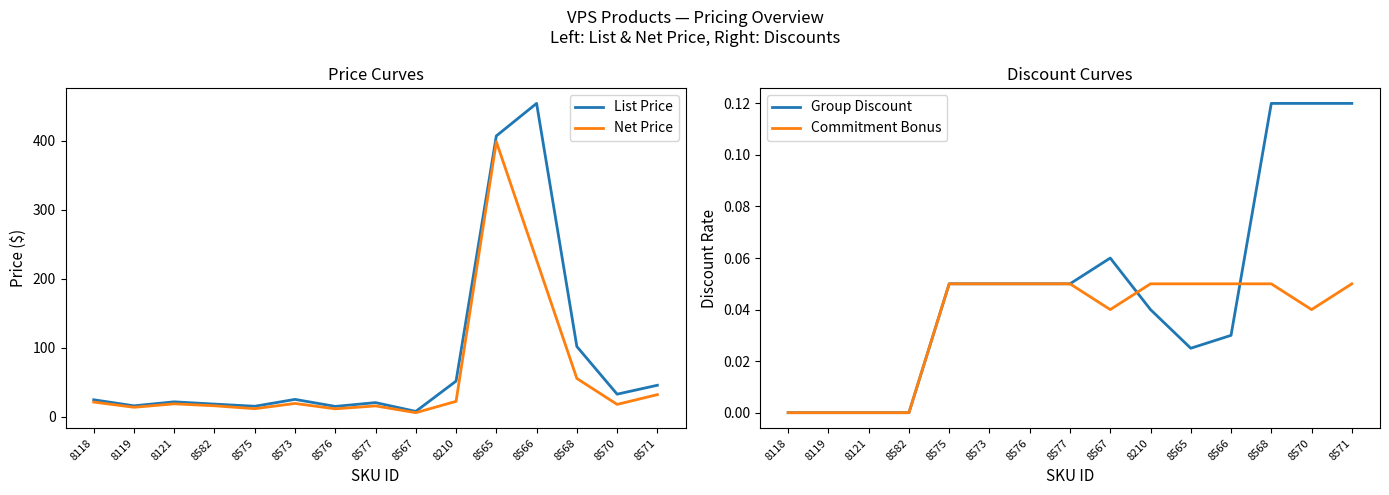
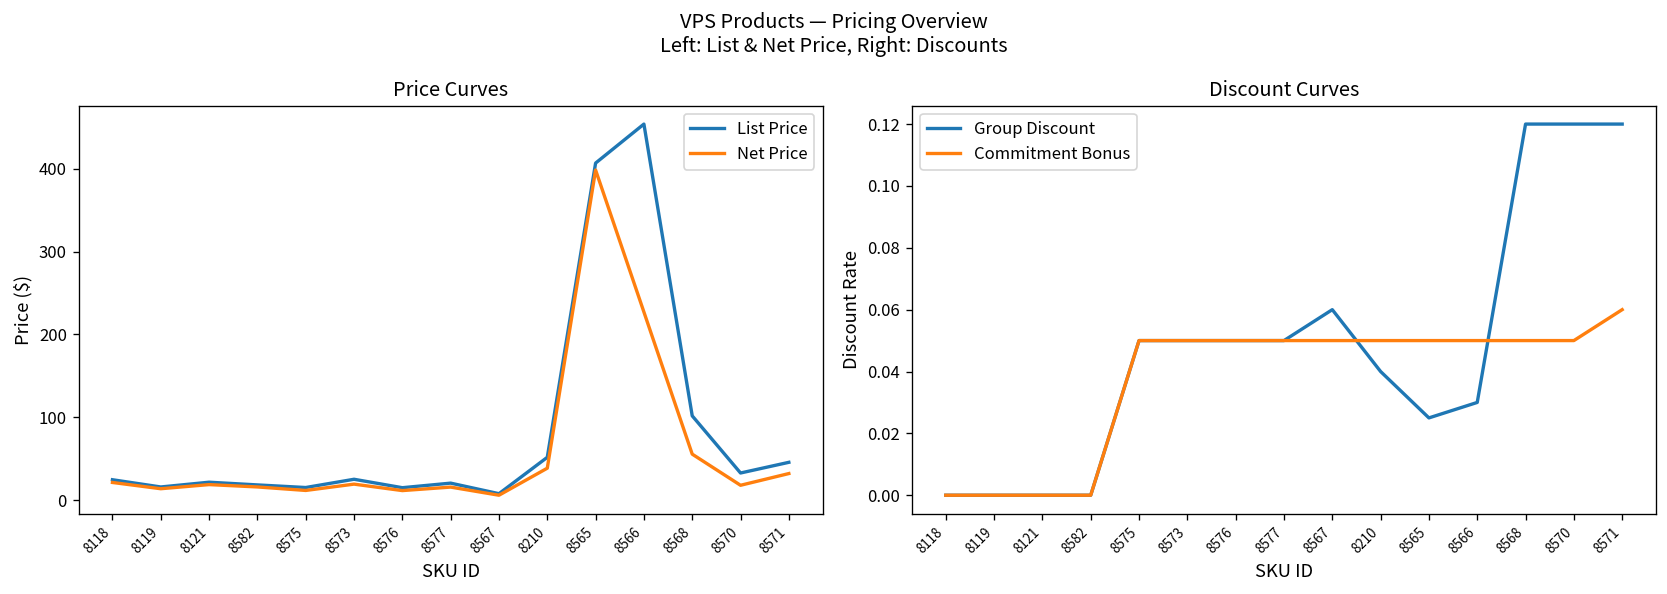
  {
    "Price Curves": {
      "List Price": {
        "8573": 30,
        "8577": 20,
        "8210": 50,
        "8565": 410,
        "8566": 450,
        "8568": 100,
        "8570": 30,
        "8571": 50
      },
      "Net Price": {
        "8573": 20,
        "8577": 20,
-       "8210": 20,
+       "8210": 40,
        "8565": 400,
        "8566": 230,
        "8568": 60,
        "8570": 20,
        "8571": 30
      }
    },
    "Discount Curves": {
      "Group Discount": {
        "8567": 0.06,
        "8210": 0.04,
        "8565": 0.025,
        "8566": 0.03,
        "8568": 0.12,
        "8570": 0.12,
        "8571": 0.12
      },
      "Commitment Bonus": {
-       "8567": 0.04,
+       "8567": 0.05,
        "8210": 0.05,
        "8565": 0.05,
        "8566": 0.05,
        "8568": 0.05,
-       "8570": 0.04,
-       "8571": 0.05
+       "8570": 0.05,
+       "8571": 0.06
      }
    }
  }
